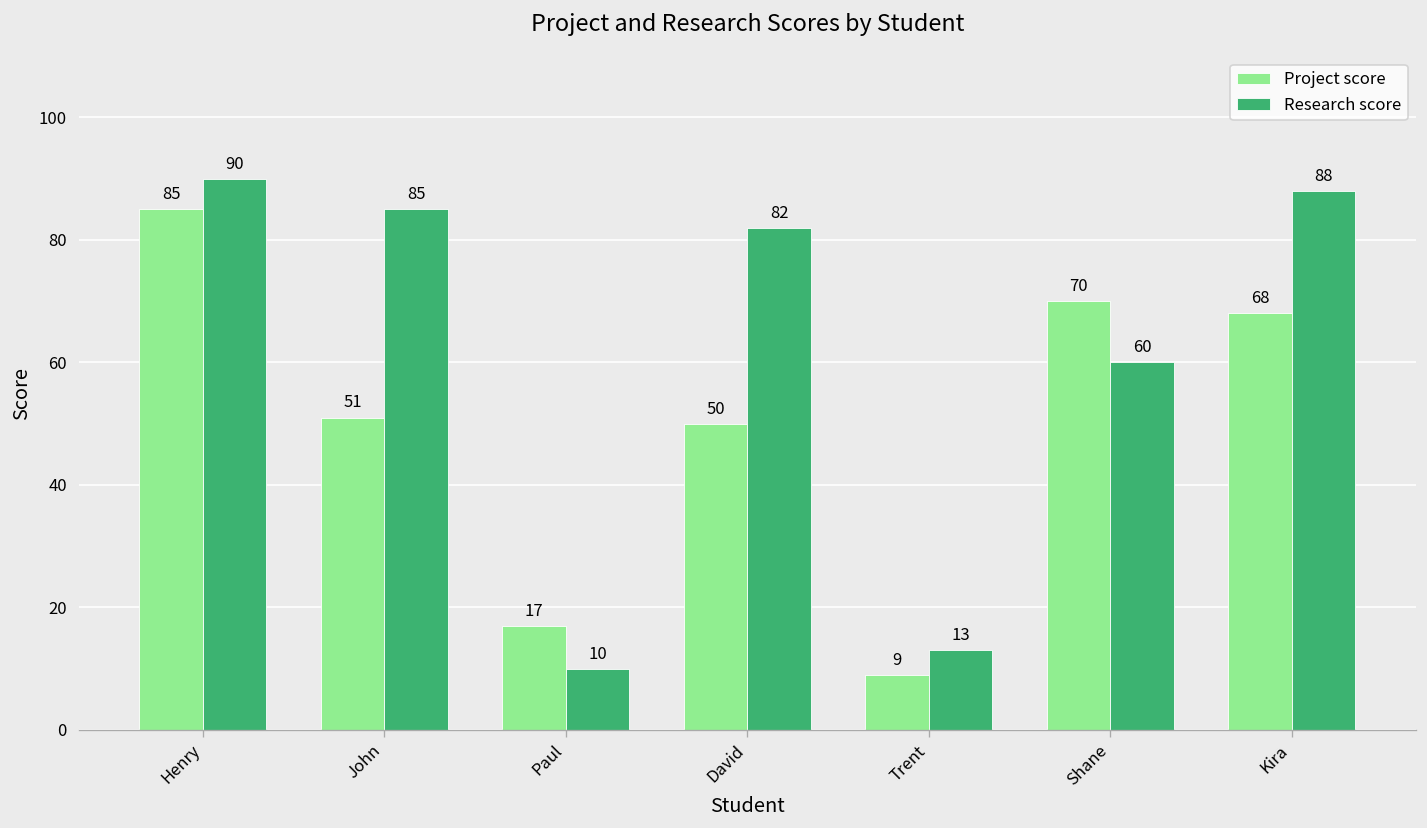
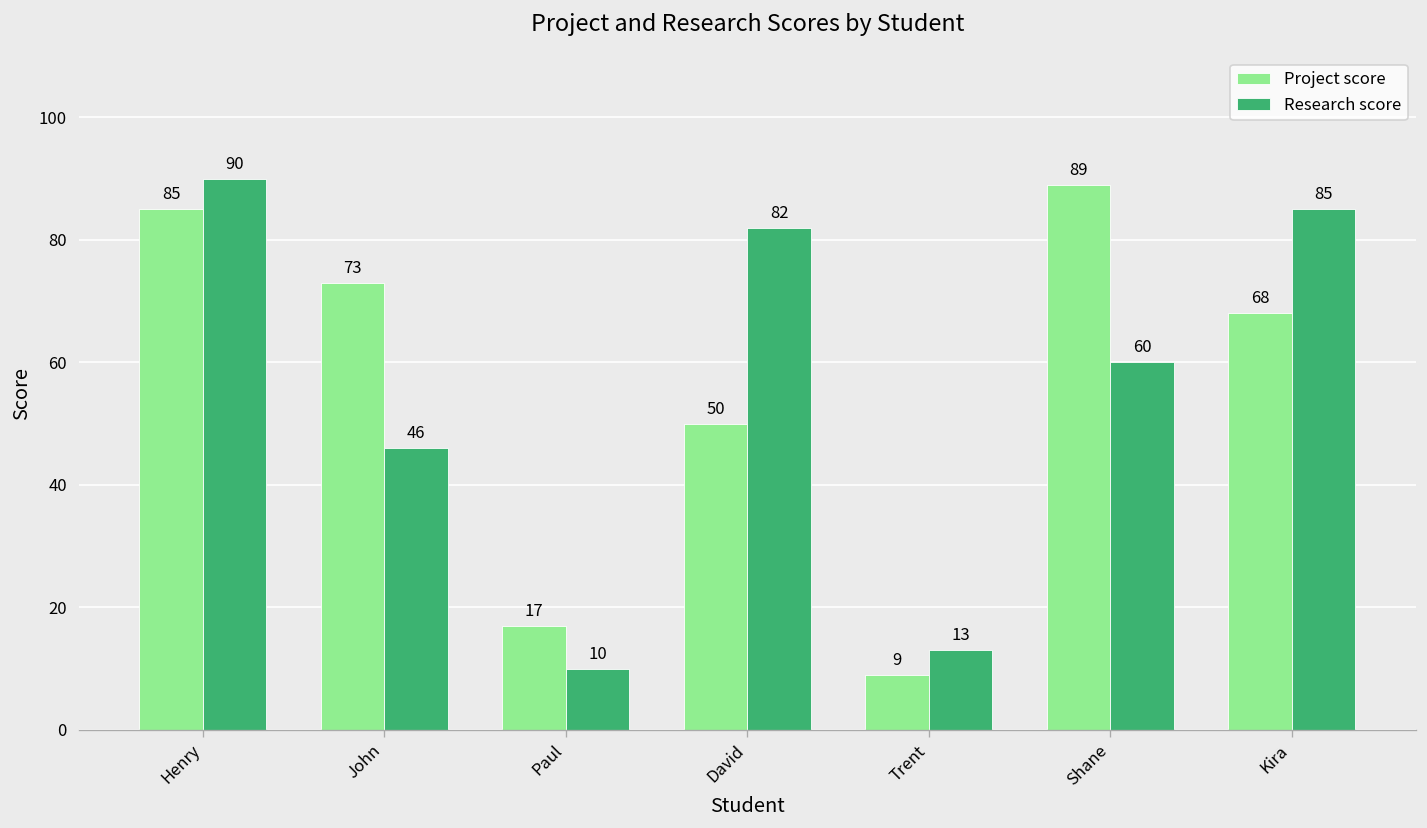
  {
    "Project score": {
      "Henry": 85,
-     "John": 51,
+     "John": 73,
      "Paul": 17,
      "David": 50,
      "Trent": 9,
-     "Shane": 70,
+     "Shane": 89,
      "Kira": 68
    },
    "Research score": {
      "Henry": 90,
-     "John": 85,
+     "John": 46,
      "Paul": 10,
      "David": 82,
      "Trent": 13,
      "Shane": 60,
-     "Kira": 88
+     "Kira": 85
    }
  }
